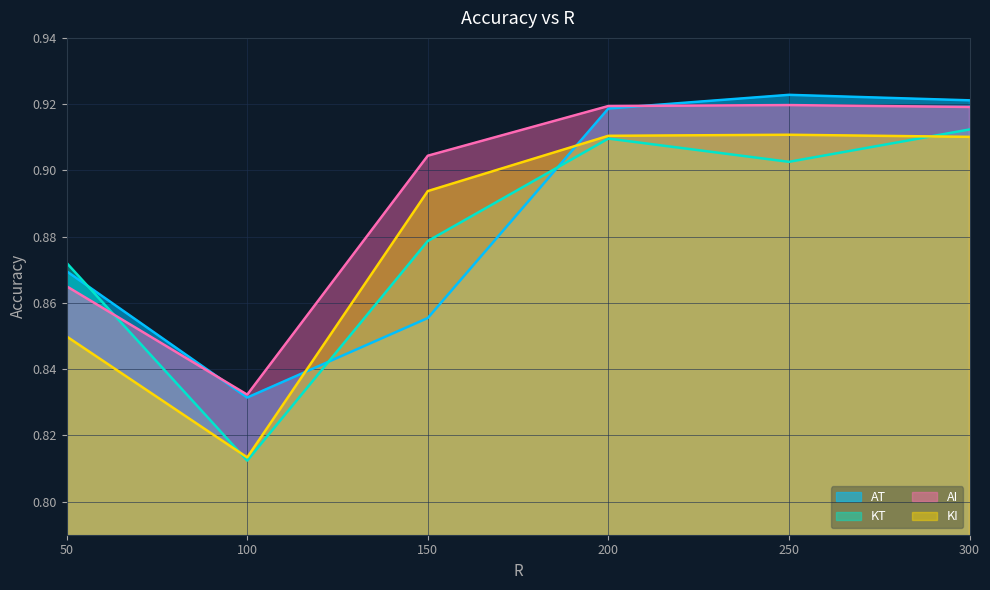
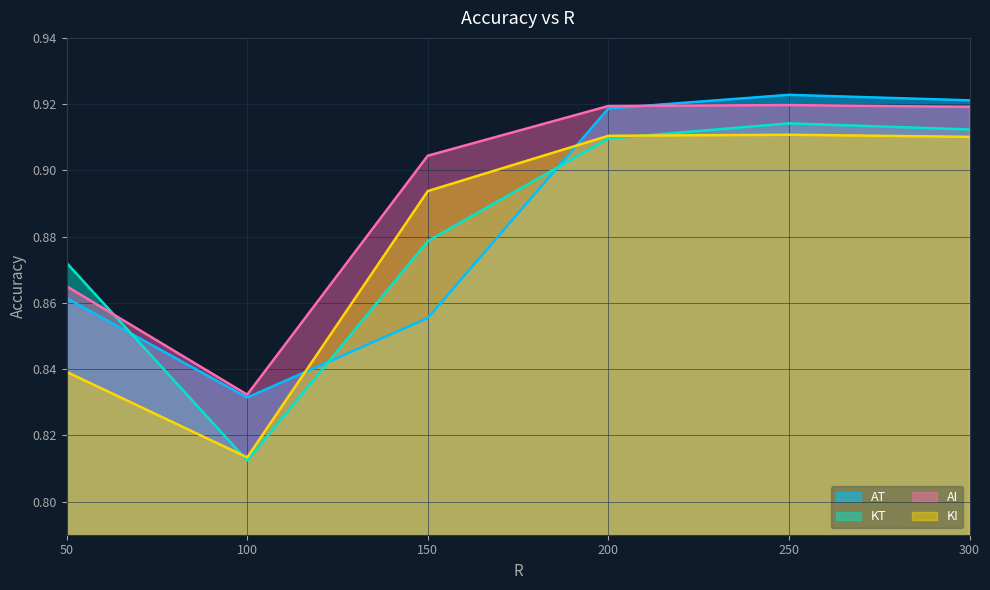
  {
    "AT": {
-     "50": 0.870,
+     "50": 0.861,
      "100": 0.831,
      "150": 0.855,
      "250": 0.923,
      "300": 0.921
    },
    "KT": {
      "50": 0.872,
      "100": 0.812,
      "150": 0.879,
      "200": 0.910,
-     "250": 0.903,
+     "250": 0.914,
      "300": 0.912
    },
    "AI": {
      "50": 0.865,
      "100": 0.832,
      "150": 0.904,
      "250": 0.920,
      "300": 0.919
    },
    "KI": {
-     "50": 0.850,
+     "50": 0.839,
      "100": 0.813,
      "150": 0.894,
      "200": 0.910,
      "250": 0.911,
      "300": 0.910
    }
  }
